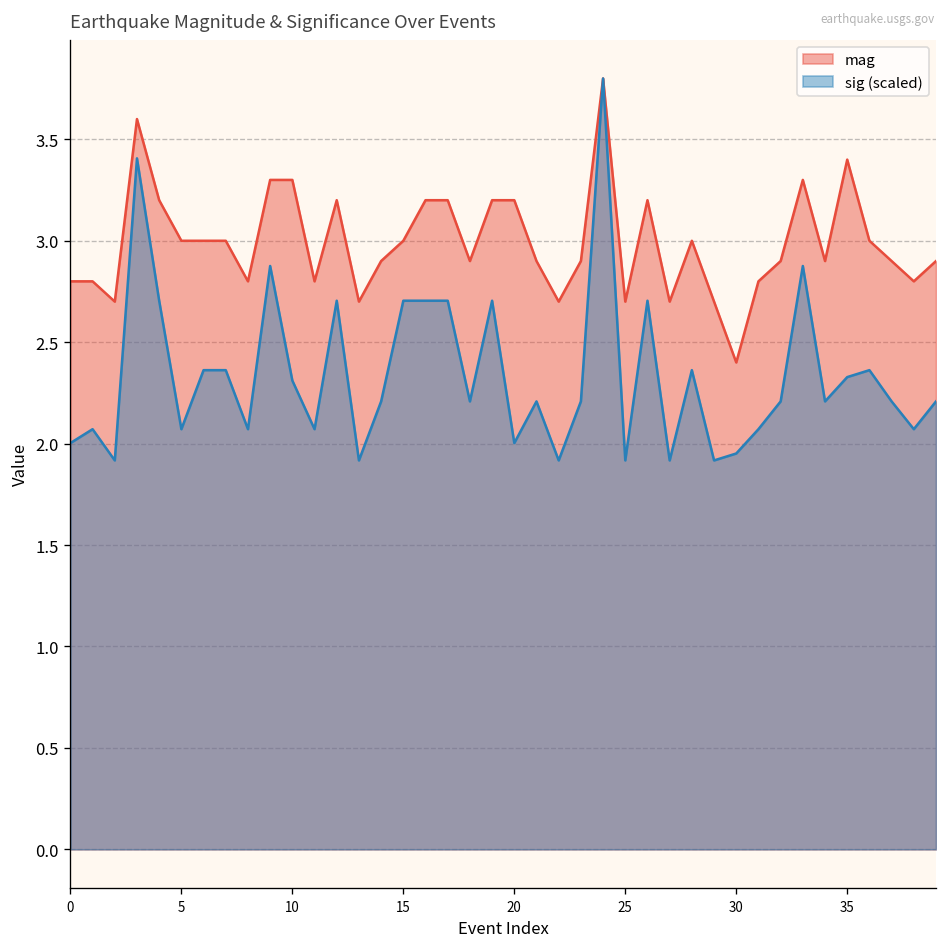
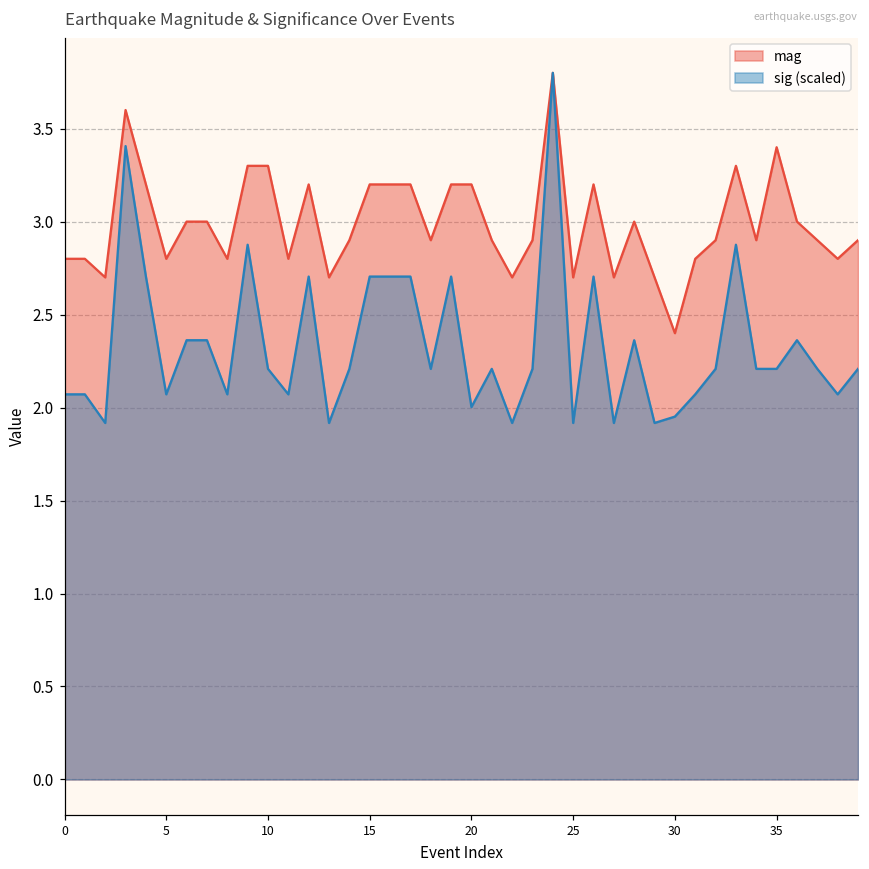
  {
    "mag": {
      "0": 2.8,
-     "5": 3.0,
+     "5": 2.8,
      "10": 3.3,
-     "15": 3.0,
+     "15": 3.2,
      "20": 3.2,
      "25": 2.7,
      "30": 2.4,
      "35": 3.4
    },
    "sig (scaled)": {
-     "0": 2.00,
+     "0": 2.07,
      "5": 2.07,
-     "10": 2.31,
+     "10": 2.21,
      "15": 2.70,
      "20": 2.00,
      "25": 1.92,
      "30": 1.95,
-     "35": 2.33
+     "35": 2.21
    }
  }
